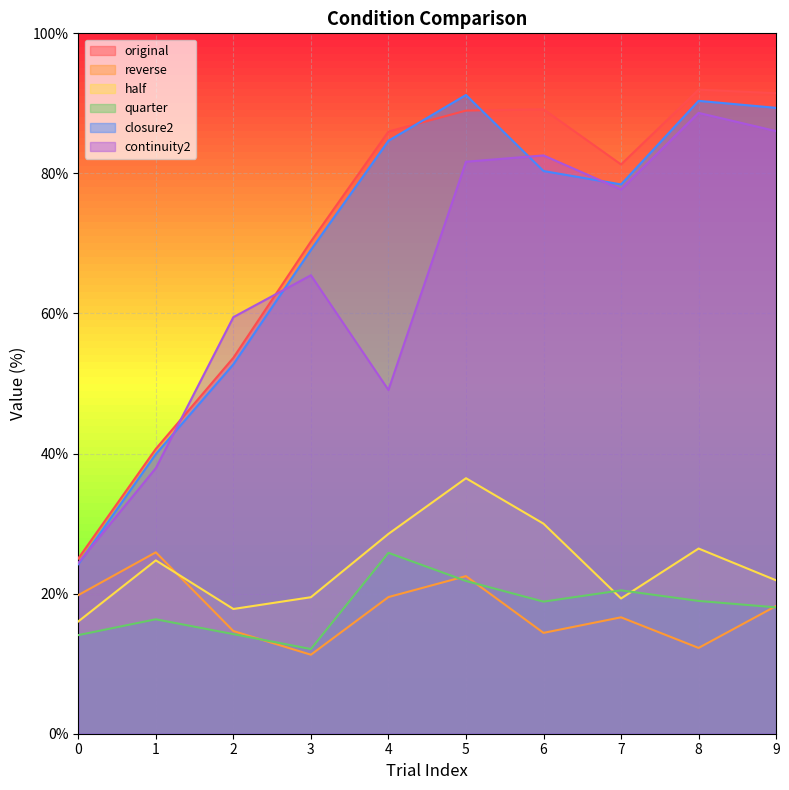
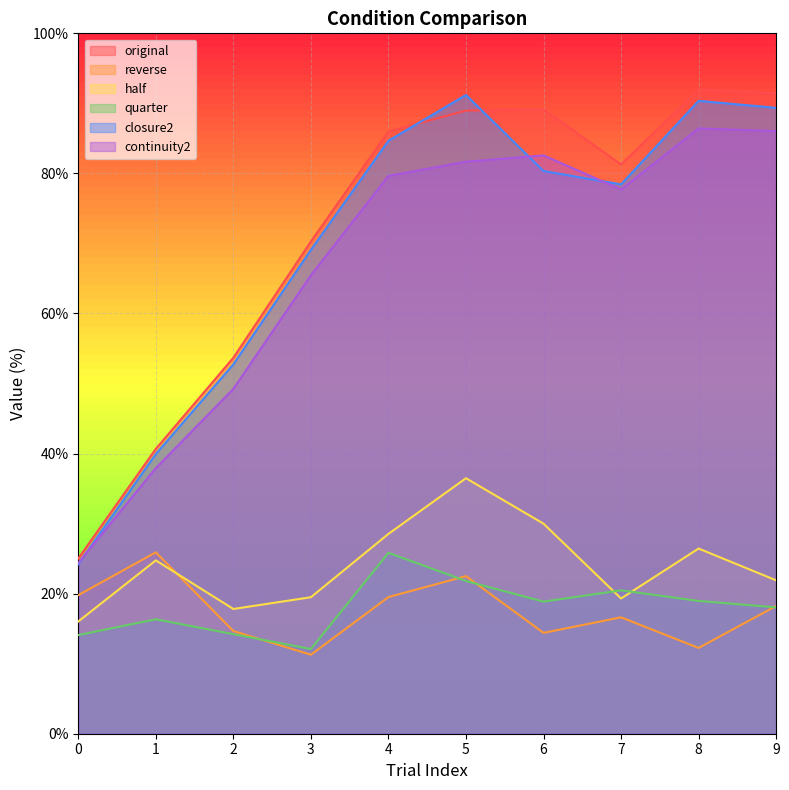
  {
    "quarter": {
      "0": "14%",
      "1": "16%",
      "2": "14%",
      "3": "12%",
      "4": "26%",
      "5": "22%",
      "6": "19%",
      "7": "20%",
      "8": "19%"
    },
    "closure2": {
      "1": "40%",
      "2": "53%",
      "3": "69%",
      "4": "85%",
      "5": "91%",
      "6": "80%",
      "7": "78%",
      "8": "90%",
      "9": "89%"
    },
    "continuity2": {
      "1": "38%",
-     "2": "59%",
+     "2": "49%",
      "3": "65%",
-     "4": "49%",
+     "4": "80%",
      "5": "82%",
      "6": "83%",
      "7": "78%",
-     "8": "89%",
+     "8": "86%",
      "9": "86%"
    }
  }
